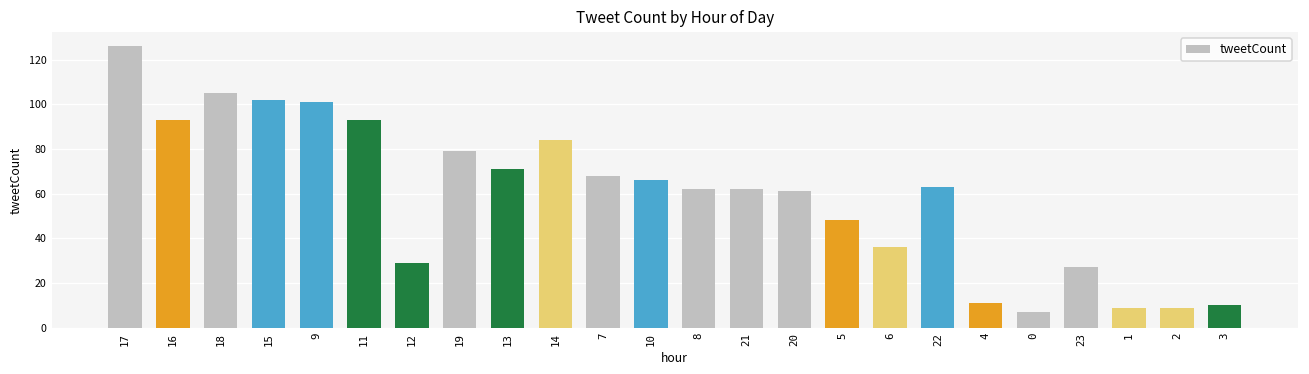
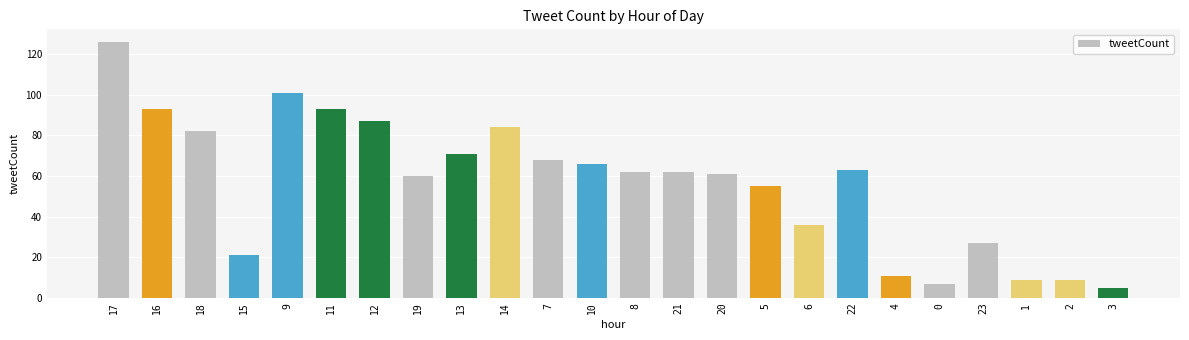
  {
    "17": 126,
    "16": 93,
-   "18": 105,
-   "15": 102,
+   "18": 82,
+   "15": 21,
    "9": 101,
    "11": 93,
-   "12": 29,
-   "19": 79,
+   "12": 87,
+   "19": 60,
    "13": 71,
    "14": 84,
    "7": 68,
    "10": 66,
    "8": 62,
    "21": 62,
    "20": 61,
-   "5": 48,
+   "5": 55,
    "6": 36,
    "22": 63,
    "4": 11,
    "0": 7,
    "23": 27,
    "1": 9,
    "2": 9,
-   "3": 10
+   "3": 5
  }
